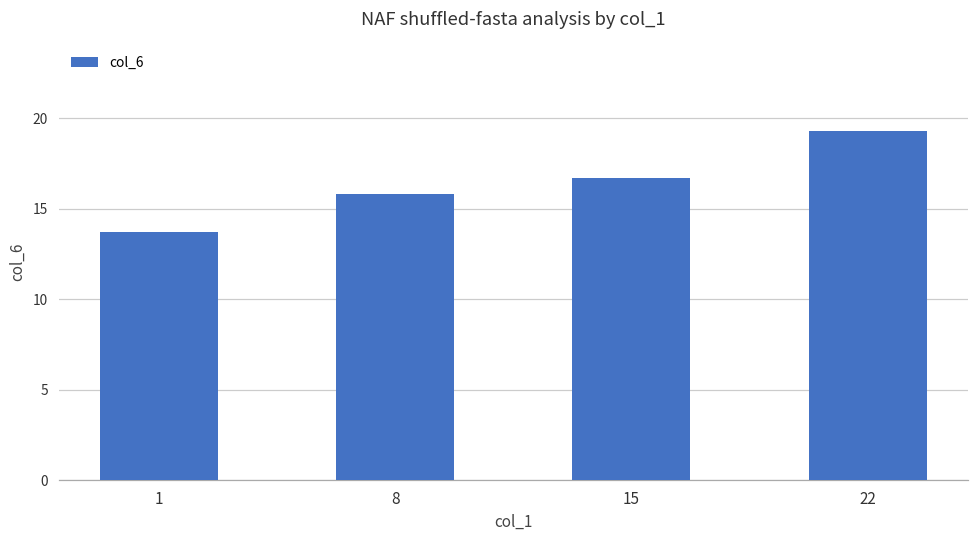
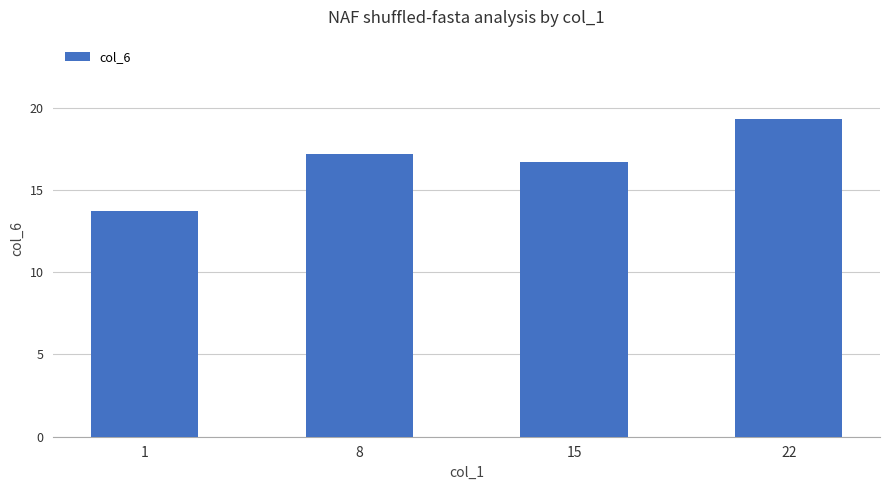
  {
    "1": 13.7,
-   "8": 15.8,
+   "8": 17.2,
    "15": 16.7,
    "22": 19.3
  }
